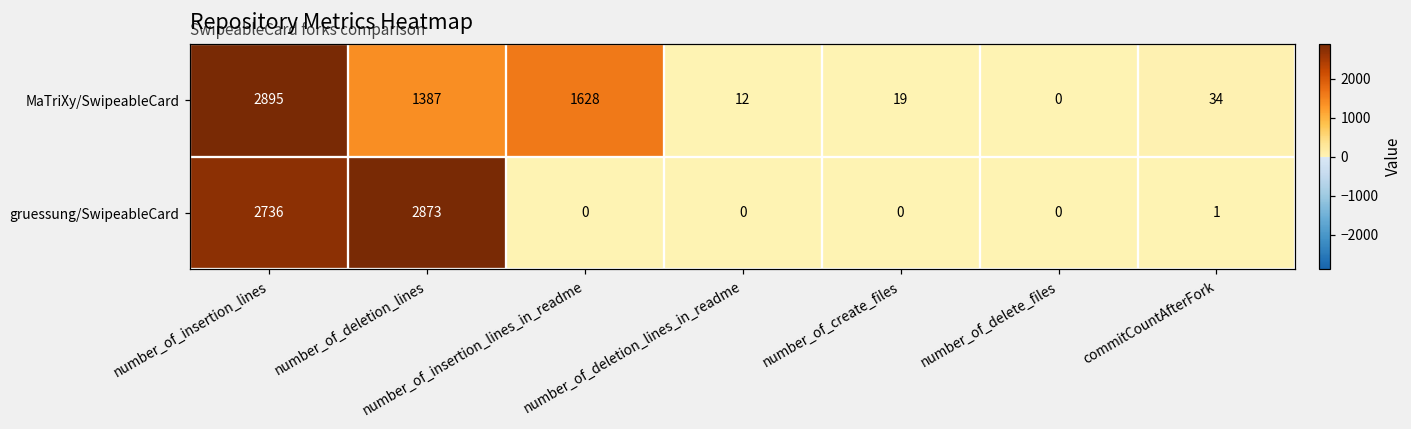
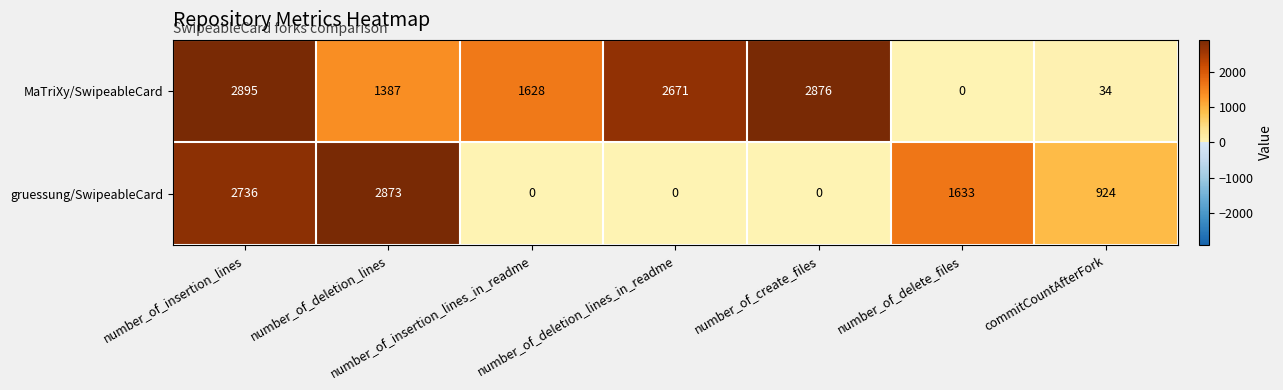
  {
    "MaTriXy/SwipeableCard": {
      "number_of_insertion_lines": 2895,
      "number_of_deletion_lines": 1387,
      "number_of_insertion_lines_in_readme": 1628,
-     "number_of_deletion_lines_in_readme": 12,
-     "number_of_create_files": 19,
+     "number_of_deletion_lines_in_readme": 2671,
+     "number_of_create_files": 2876,
      "number_of_delete_files": 0,
      "commitCountAfterFork": 34
    },
    "gruessung/SwipeableCard": {
      "number_of_insertion_lines": 2736,
      "number_of_deletion_lines": 2873,
      "number_of_insertion_lines_in_readme": 0,
      "number_of_deletion_lines_in_readme": 0,
      "number_of_create_files": 0,
-     "number_of_delete_files": 0,
-     "commitCountAfterFork": 1
+     "number_of_delete_files": 1633,
+     "commitCountAfterFork": 924
    }
  }
